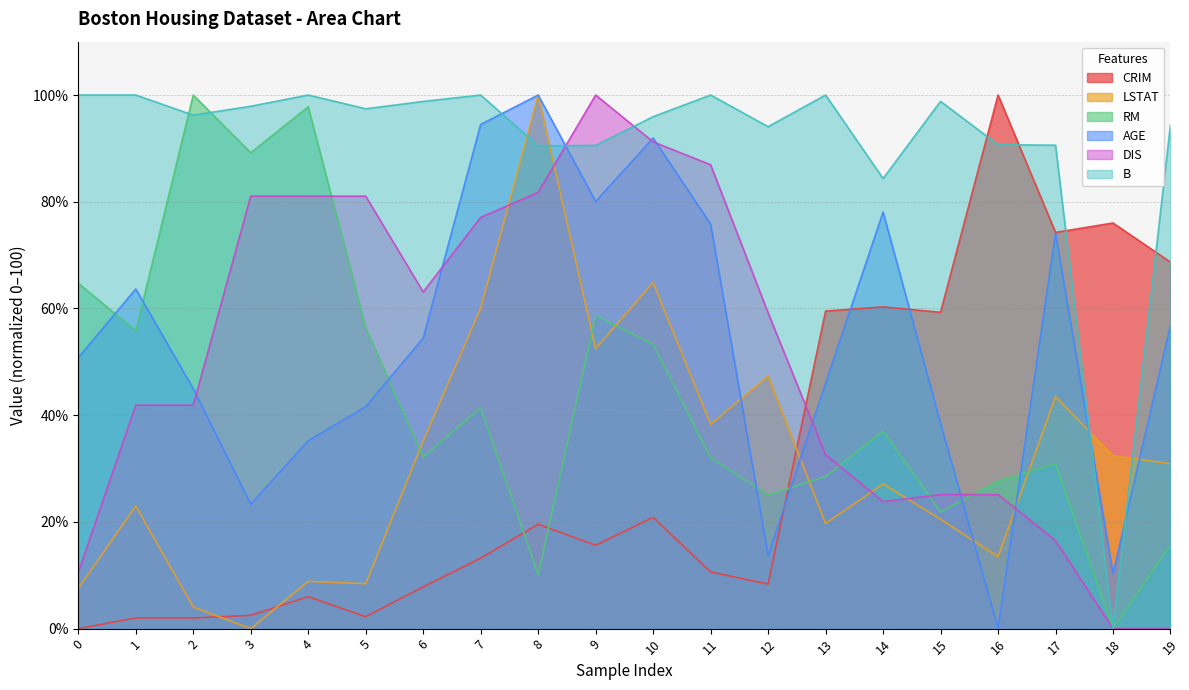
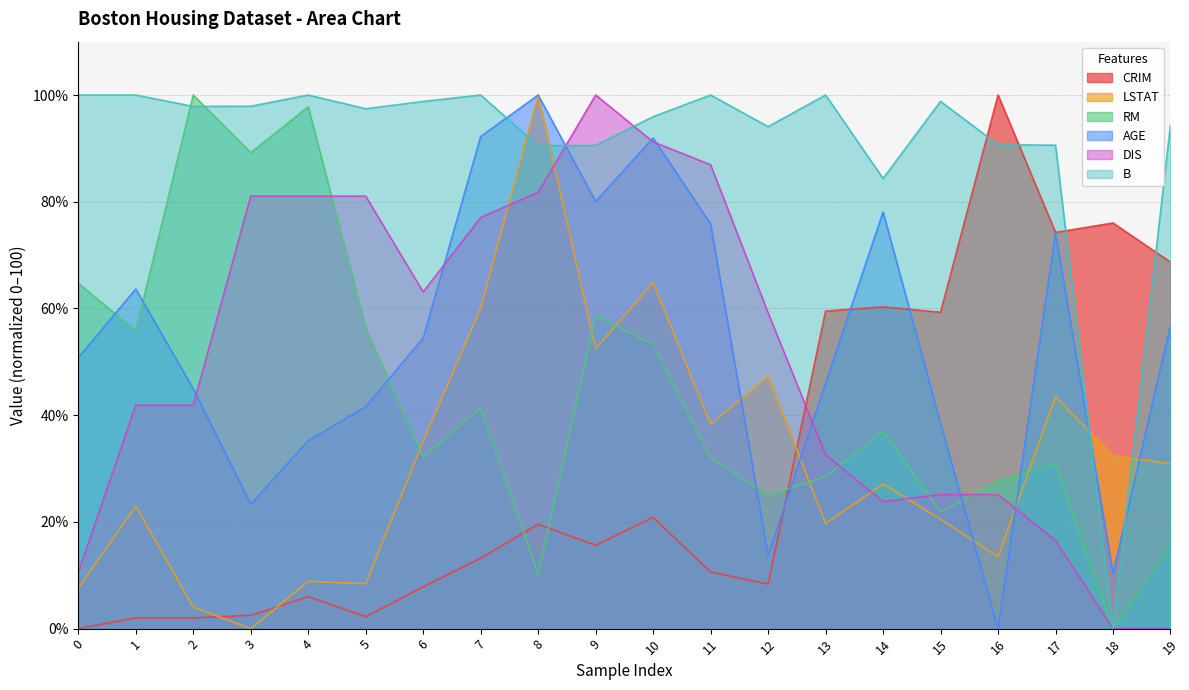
  {
    "CRIM": {
      "0": "0%",
      "1": "2%",
      "2": "2%",
      "3": "2%",
      "4": "6%",
      "5": "2%",
      "6": "8%",
      "7": "13%",
      "8": "20%",
      "9": "16%",
      "10": "21%",
      "11": "11%",
      "12": "8%",
      "13": "60%",
      "14": "60%",
      "15": "59%",
      "16": "100%",
      "18": "76%",
      "19": "69%"
    },
    "LSTAT": {
      "0": "8%",
      "1": "23%",
      "2": "4%",
      "3": "0%",
      "4": "9%",
      "5": "8%",
      "6": "35%",
      "7": "60%",
      "9": "52%",
      "10": "65%",
      "11": "38%",
      "12": "47%",
      "13": "20%",
      "14": "27%",
      "15": "20%",
      "16": "13%",
      "17": "43%",
      "18": "32%",
      "19": "31%"
    },
    "RM": {
      "0": "65%",
      "1": "56%",
      "2": "100%",
      "3": "89%",
      "4": "98%",
      "5": "56%",
      "6": "32%",
      "7": "41%",
      "8": "10%",
      "9": "59%",
      "10": "53%",
      "11": "32%",
      "12": "25%",
      "13": "29%",
      "14": "37%",
      "15": "22%",
      "16": "28%",
      "17": "31%",
      "19": "16%"
    },
    "AGE": {
      "0": "51%",
      "1": "64%",
      "2": "45%",
      "3": "23%",
      "4": "35%",
      "5": "42%",
      "6": "54%",
-     "7": "94%",
+     "7": "92%",
      "9": "80%",
      "10": "92%",
      "11": "76%",
      "12": "14%",
      "13": "46%",
      "14": "78%",
      "15": "38%",
      "16": "0%",
      "18": "10%",
      "19": "57%"
    },
    "DIS": {
      "0": "10%",
      "1": "42%",
      "2": "42%",
      "3": "81%",
      "4": "81%",
      "5": "81%",
      "6": "63%",
      "7": "77%",
      "8": "82%",
      "9": "100%",
      "10": "91%",
      "11": "87%",
      "12": "59%",
      "13": "33%",
      "14": "24%",
      "15": "25%",
      "16": "25%",
      "17": "17%",
      "19": "0%"
    },
    "B": {
      "0": "100%",
      "1": "100%",
-     "2": "96%",
+     "2": "98%",
      "3": "98%",
      "4": "100%",
      "5": "97%",
      "6": "99%",
      "7": "100%",
      "8": "90%",
      "9": "91%",
      "10": "96%",
      "11": "100%",
      "12": "94%",
      "13": "100%",
      "14": "84%",
      "15": "99%",
      "16": "91%",
      "17": "91%",
      "19": "94%"
    }
  }
